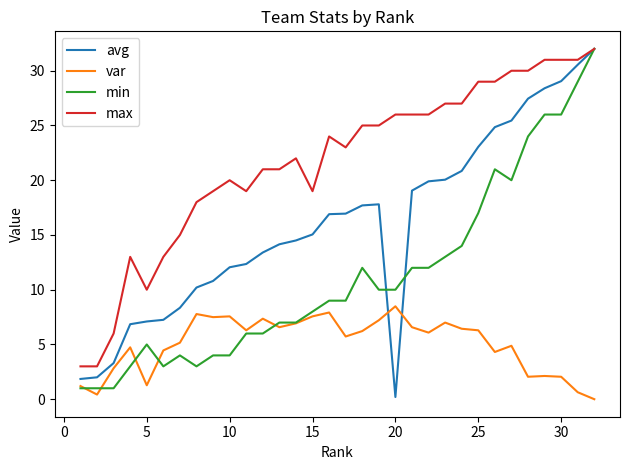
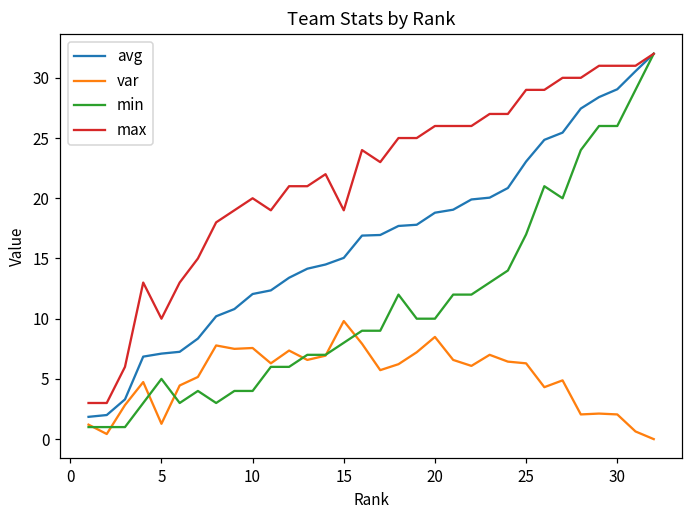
  {
    "avg": {
      "5": 7.1,
      "10": 12.1,
      "15": 15.1,
-     "20": 0.2,
+     "20": 18.8,
      "25": 23.1,
      "30": 29.1
    },
    "var": {
      "5": 1.3,
      "10": 7.6,
-     "15": 7.6,
+     "15": 9.8,
      "20": 8.5,
      "25": 6.3,
      "30": 2.1
    },
    "min": {
      "5": 5.0,
      "10": 4.0,
      "15": 8.0,
      "20": 10.0,
      "25": 17.0,
      "30": 26.0
    },
    "max": {
      "5": 10.0,
      "10": 20.0,
      "15": 19.0,
      "20": 26.0,
      "25": 29.0,
      "30": 31.0
    }
  }
